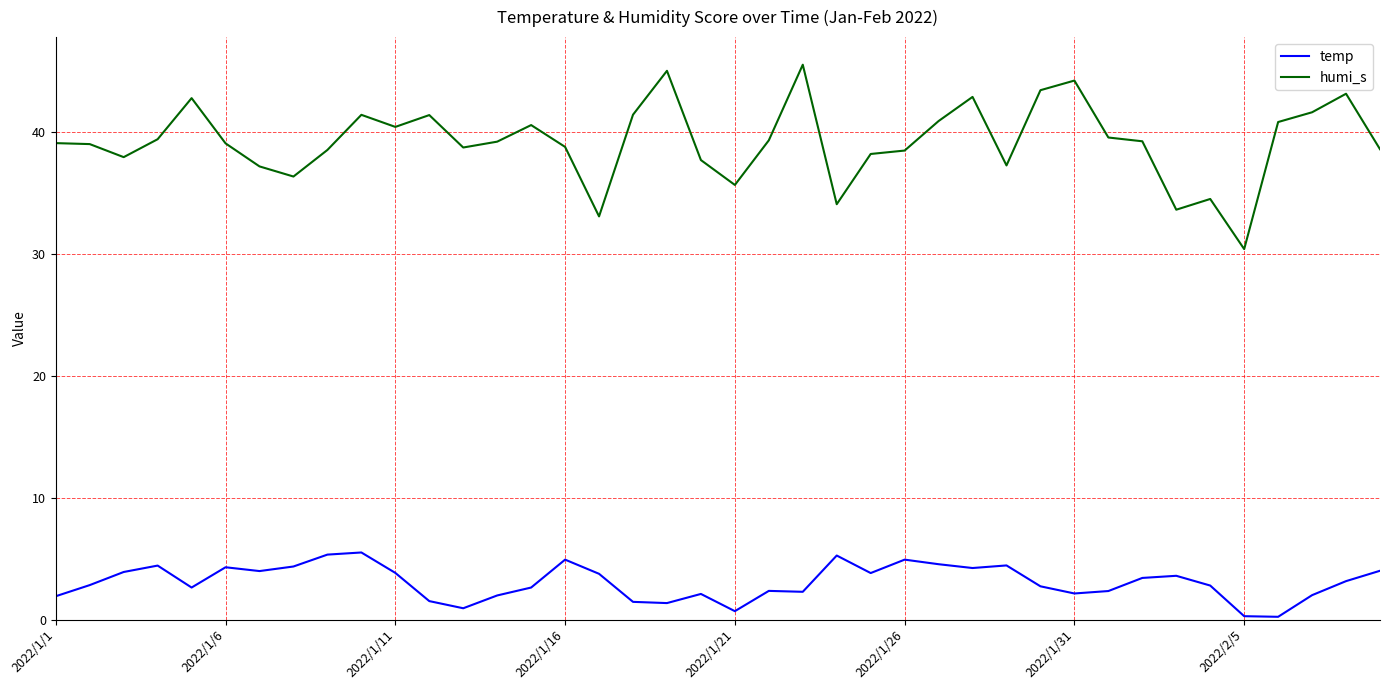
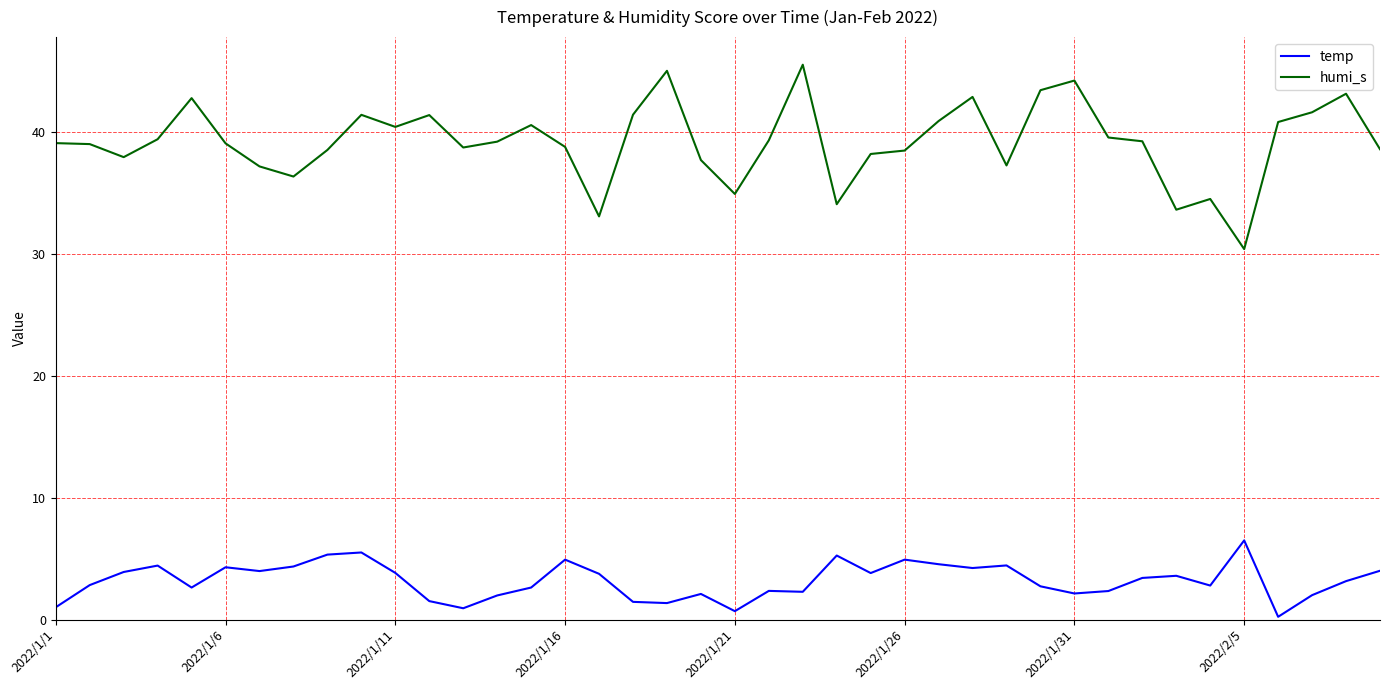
  {
    "temp": {
-     "2022/1/1": 1.9,
+     "2022/1/1": 1.0,
      "2022/1/6": 4.3,
      "2022/1/11": 3.8,
      "2022/1/16": 4.9,
      "2022/1/21": 0.7,
      "2022/1/26": 4.9,
      "2022/1/31": 2.1,
-     "2022/2/5": 0.3
+     "2022/2/5": 6.5
    },
    "humi_s": {
      "2022/1/1": 39.1,
      "2022/1/6": 39.1,
      "2022/1/11": 40.4,
      "2022/1/16": 38.8,
-     "2022/1/21": 35.6,
+     "2022/1/21": 34.9,
      "2022/1/26": 38.5,
      "2022/1/31": 44.2,
      "2022/2/5": 30.4
    }
  }
